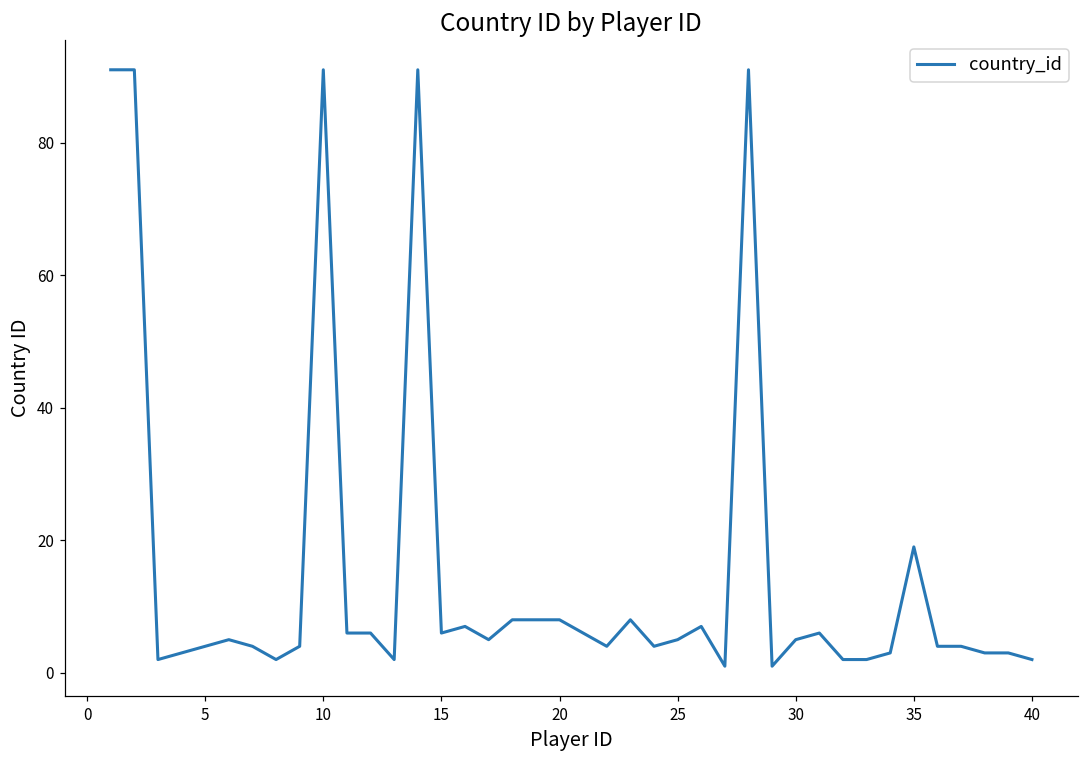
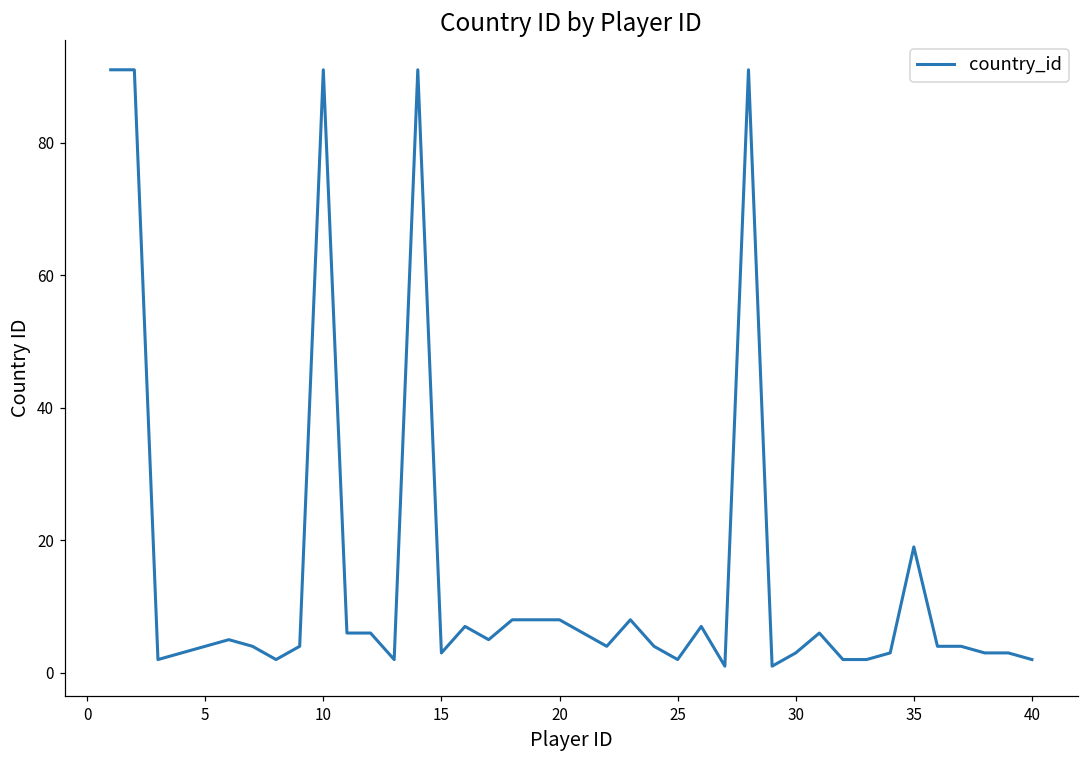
  {
    "5": 4,
    "10": 91,
-   "15": 6,
+   "15": 3,
    "20": 8,
-   "25": 5,
-   "30": 5,
+   "25": 2,
+   "30": 3,
    "35": 19,
    "40": 2
  }
